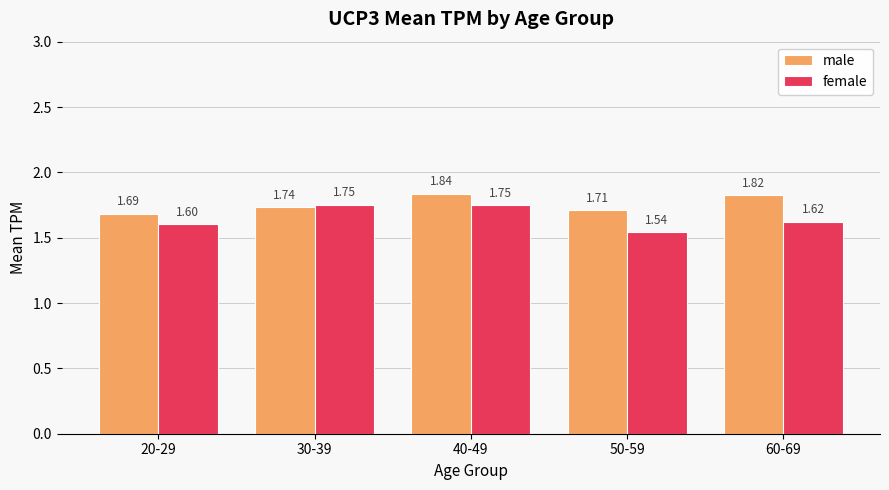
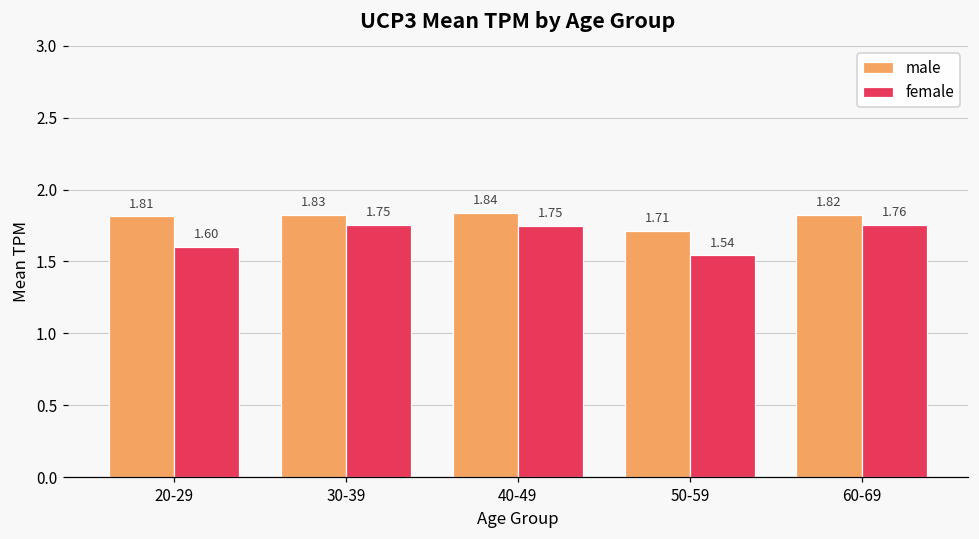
  {
    "male": {
-     "20-29": 1.69,
-     "30-39": 1.74,
+     "20-29": 1.81,
+     "30-39": 1.83,
      "40-49": 1.84,
      "50-59": 1.71,
      "60-69": 1.82
    },
    "female": {
      "20-29": 1.60,
      "30-39": 1.75,
      "40-49": 1.75,
      "50-59": 1.54,
-     "60-69": 1.62
+     "60-69": 1.76
    }
  }
